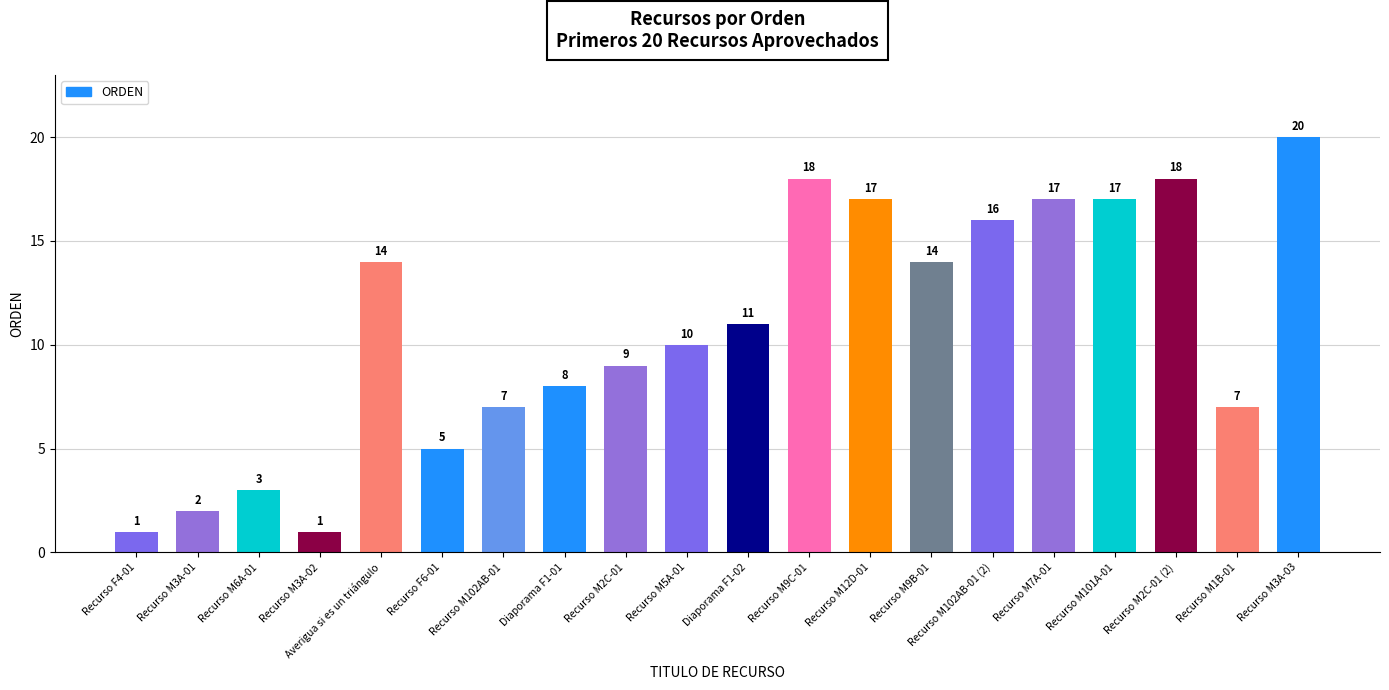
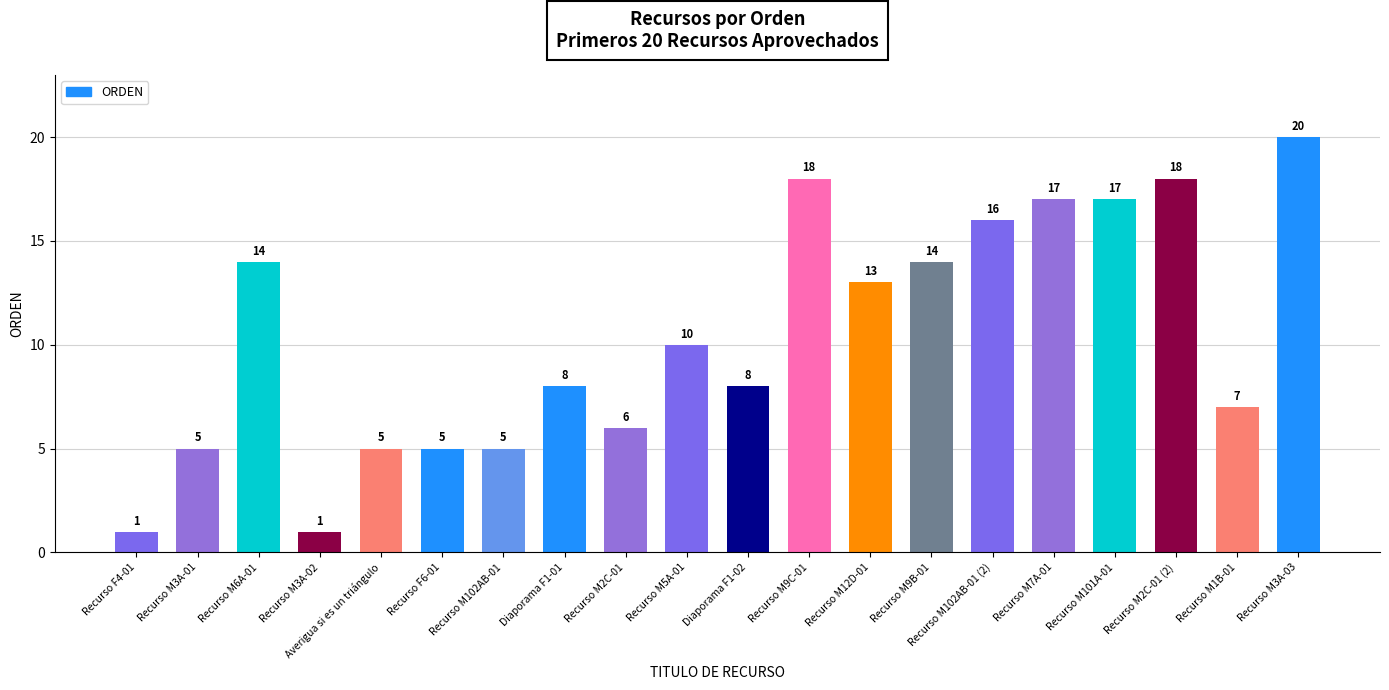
  {
    "Recurso F4-01": 1,
-   "Recurso M3A-01": 2,
-   "Recurso M6A-01": 3,
+   "Recurso M3A-01": 5,
+   "Recurso M6A-01": 14,
    "Recurso M3A-02": 1,
-   "Averigua si es un triángulo": 14,
+   "Averigua si es un triángulo": 5,
    "Recurso F6-01": 5,
-   "Recurso M102AB-01": 7,
+   "Recurso M102AB-01": 5,
    "Diaporama F1-01": 8,
-   "Recurso M2C-01": 9,
+   "Recurso M2C-01": 6,
    "Recurso M5A-01": 10,
-   "Diaporama F1-02": 11,
+   "Diaporama F1-02": 8,
    "Recurso M9C-01": 18,
-   "Recurso M12D-01": 17,
+   "Recurso M12D-01": 13,
    "Recurso M9B-01": 14,
    "Recurso M102AB-01 (2)": 16,
    "Recurso M7A-01": 17,
    "Recurso M101A-01": 17,
    "Recurso M2C-01 (2)": 18,
    "Recurso M1B-01": 7,
    "Recurso M3A-03": 20
  }
